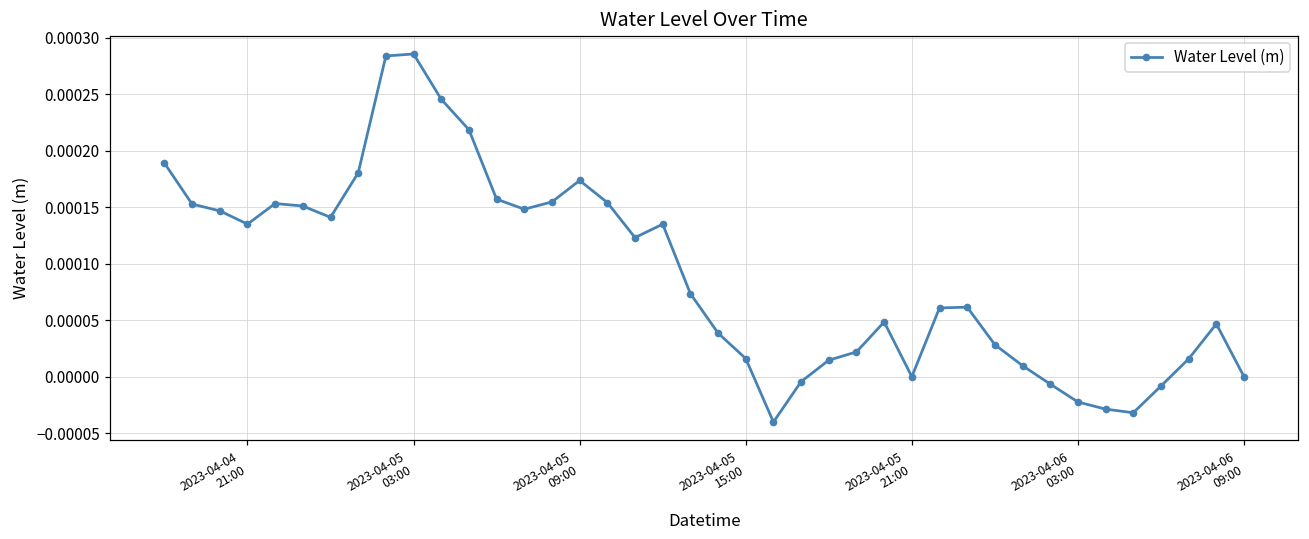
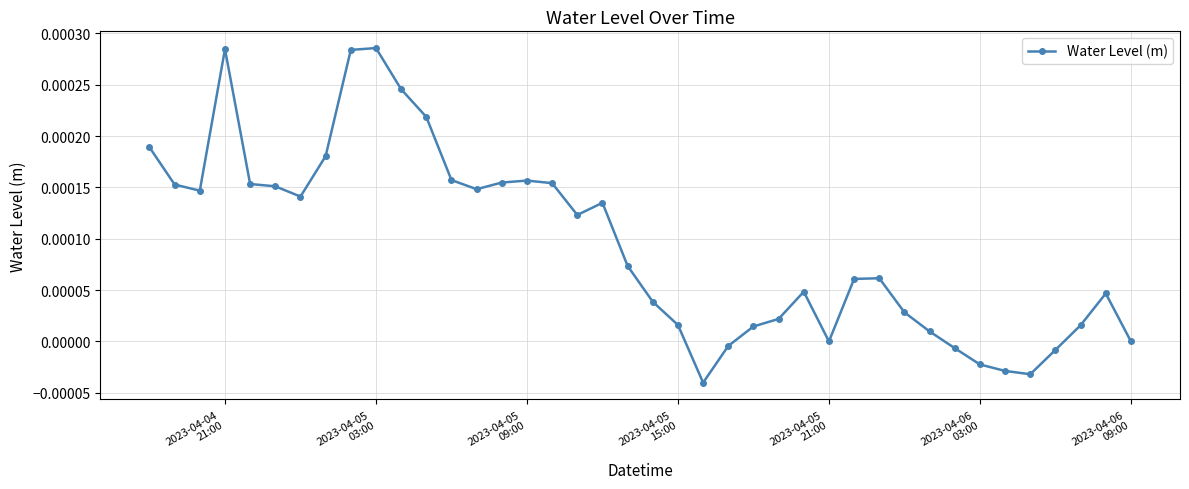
  {
-   "2023-04-04 21:00": 0.000135,
+   "2023-04-04 21:00": 0.000285,
    "2023-04-05 03:00": 0.000286,
-   "2023-04-05 09:00": 0.000174,
+   "2023-04-05 09:00": 0.000157,
    "2023-04-05 15:00": 0.000016,
    "2023-04-05 21:00": 0.000000,
    "2023-04-06 03:00": -0.000022,
    "2023-04-06 09:00": 0.000000
  }
